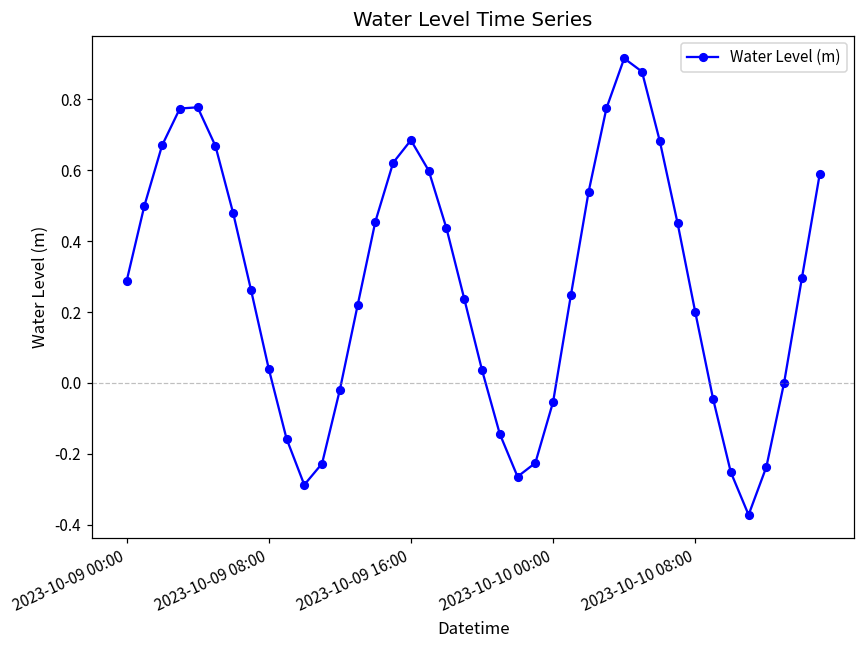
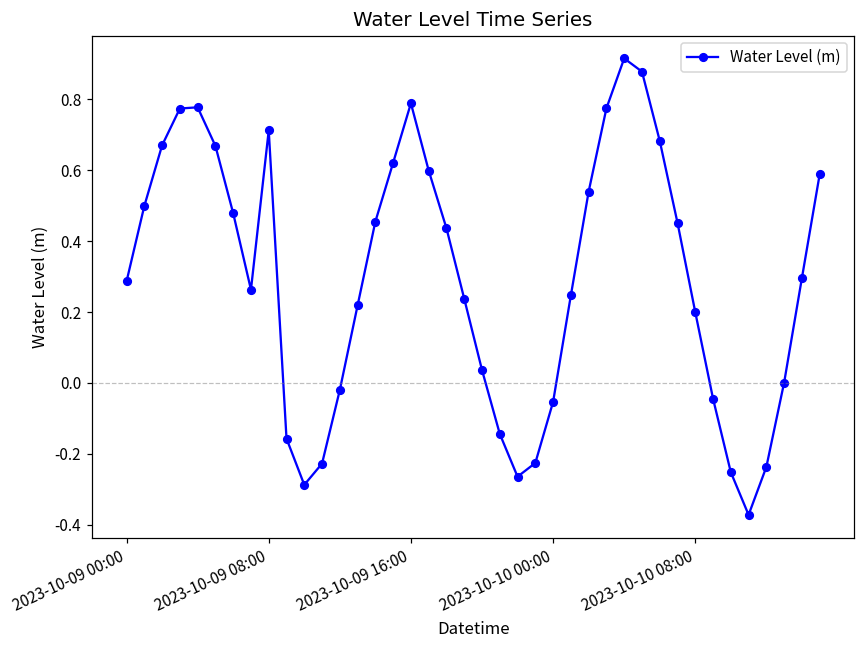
  {
    "2023-10-09 00:00": 0.29,
-   "2023-10-09 08:00": 0.04,
-   "2023-10-09 16:00": 0.68,
+   "2023-10-09 08:00": 0.71,
+   "2023-10-09 16:00": 0.79,
    "2023-10-10 00:00": -0.05,
    "2023-10-10 08:00": 0.20
  }
